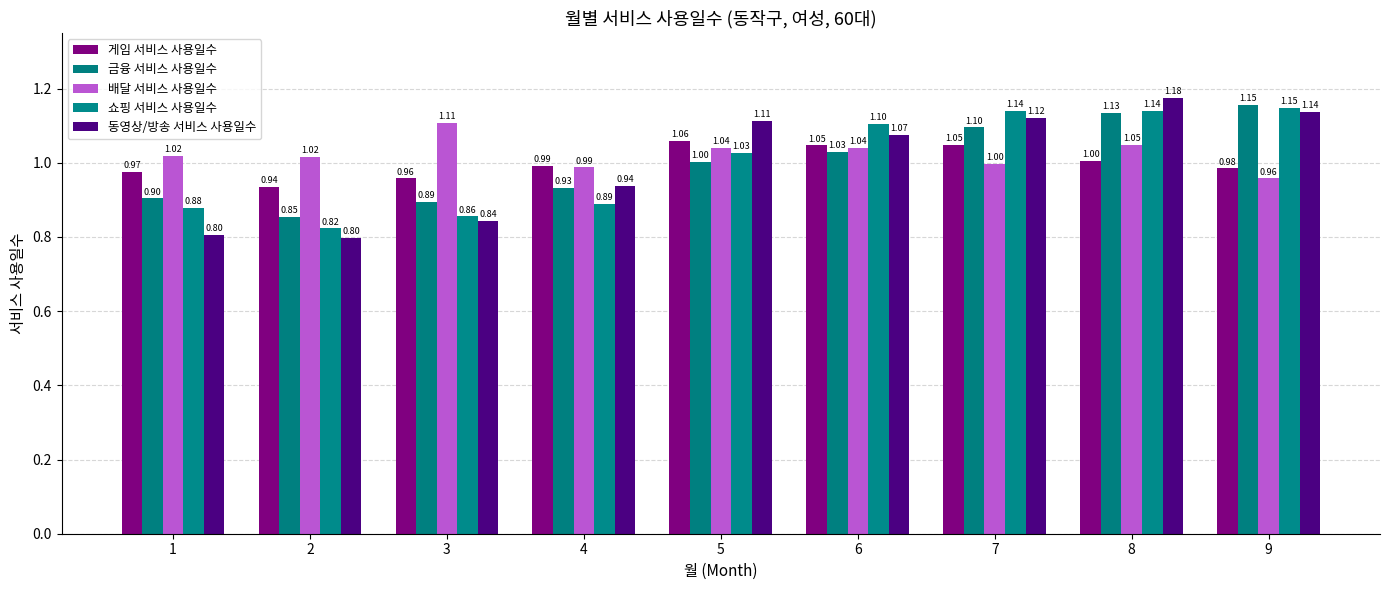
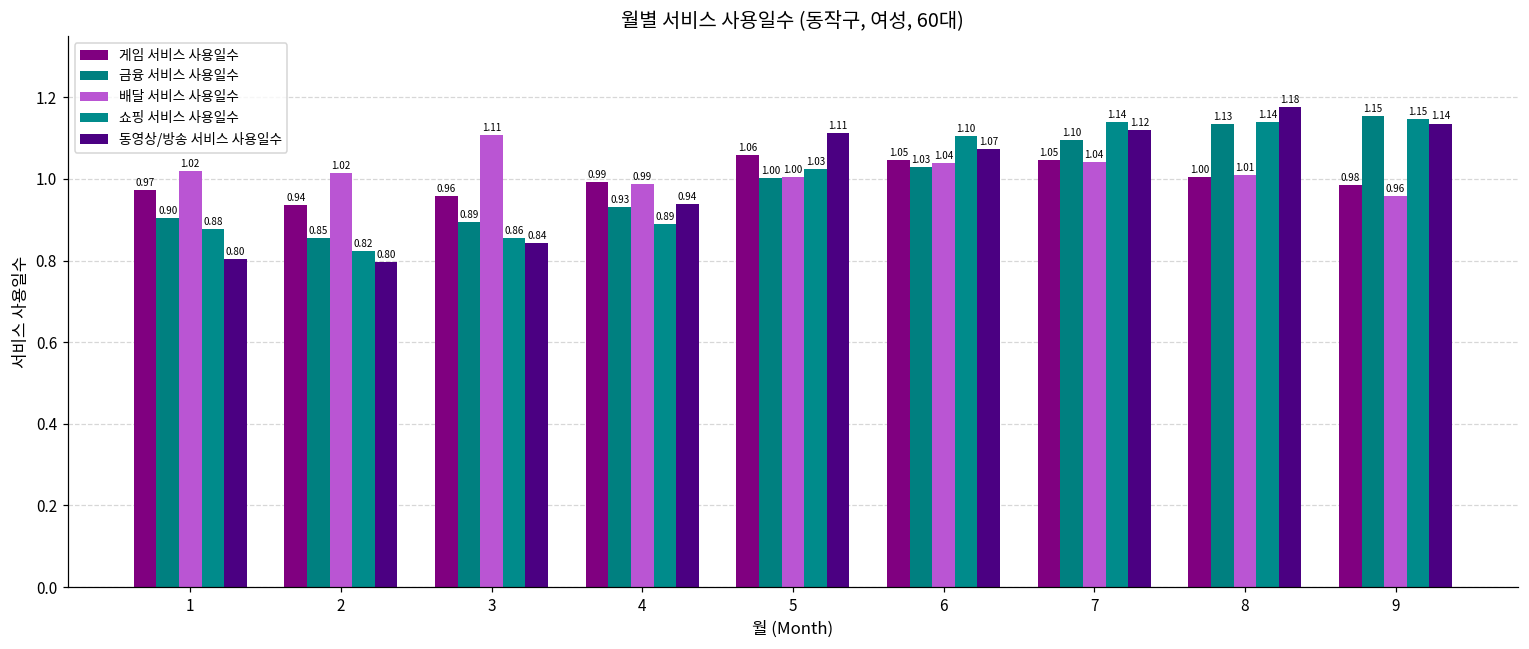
  {
    "배달 서비스 사용일수": {
      "1": 1.02,
      "2": 1.02,
      "3": 1.11,
      "4": 0.99,
-     "5": 1.04,
+     "5": 1.00,
      "6": 1.04,
-     "7": 1.00,
-     "8": 1.05,
+     "7": 1.04,
+     "8": 1.01,
      "9": 0.96
    }
  }
